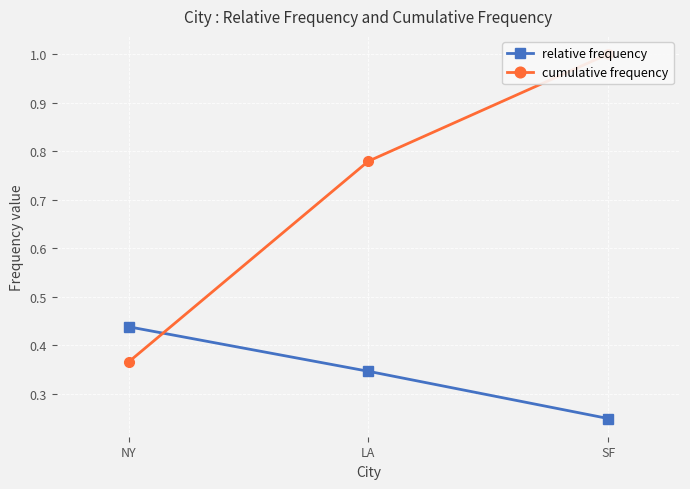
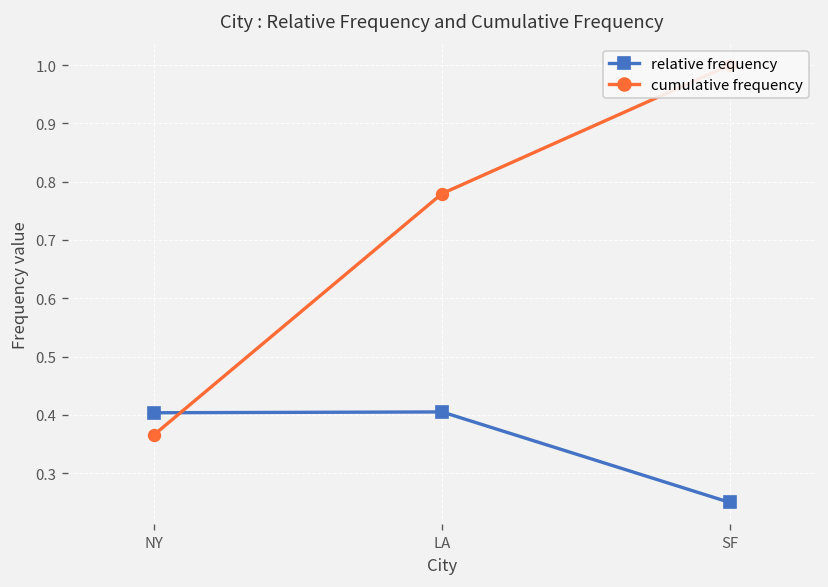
  {
    "relative frequency": {
-     "NY": 0.44,
-     "LA": 0.35,
+     "NY": 0.40,
+     "LA": 0.40,
      "SF": 0.25
    },
    "cumulative frequency": {
      "NY": 0.37,
      "LA": 0.78
    }
  }
